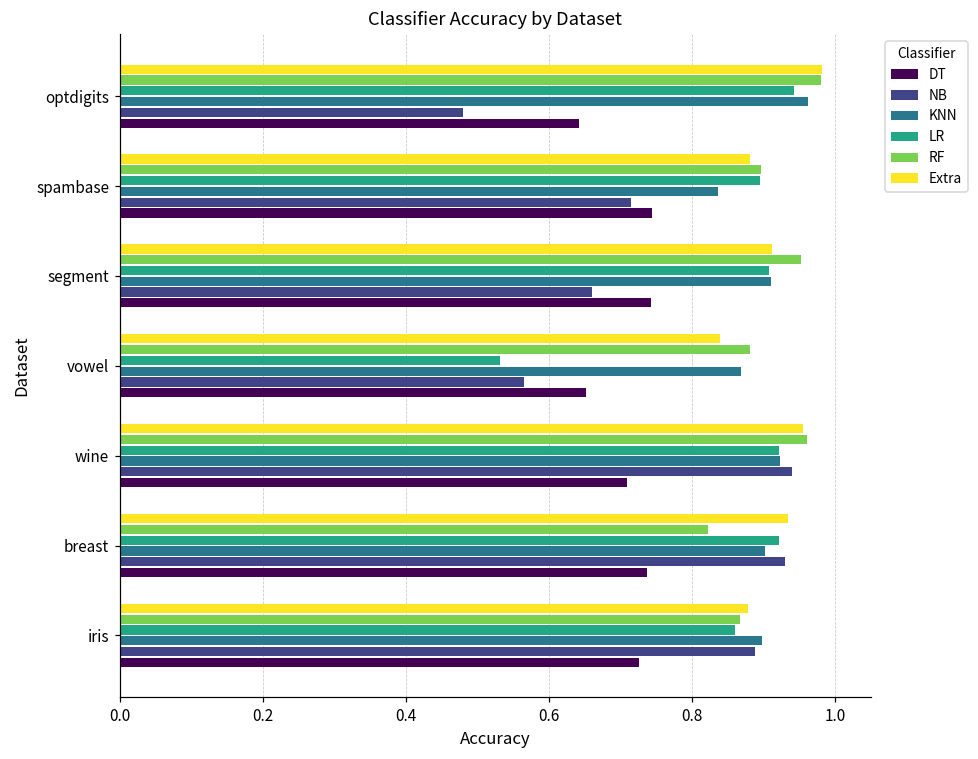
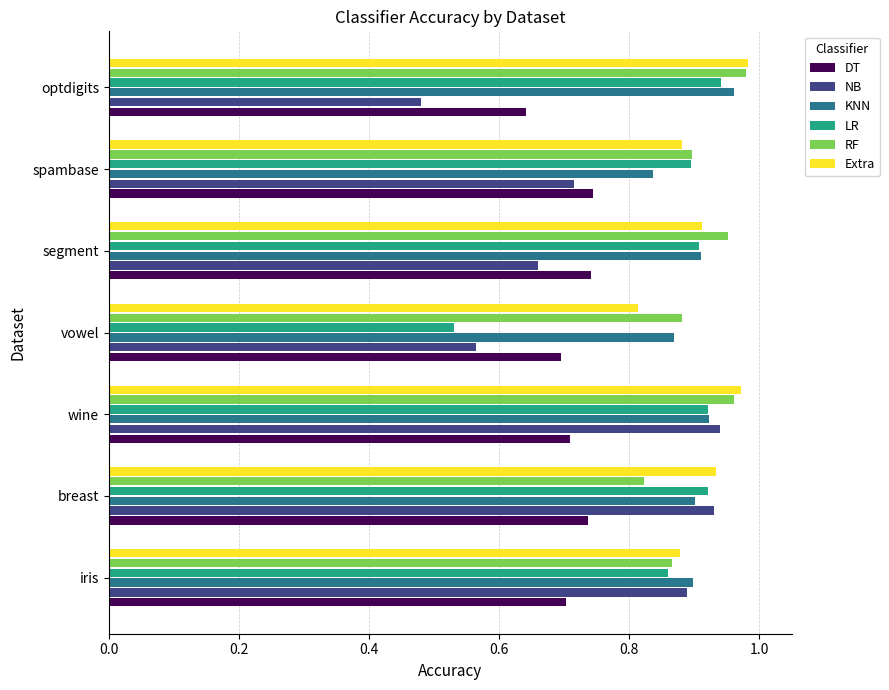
  {
    "DT": {
      "optdigits": 0.64,
      "spambase": 0.74,
      "segment": 0.74,
-     "vowel": 0.65,
+     "vowel": 0.70,
      "wine": 0.71,
      "breast": 0.74,
-     "iris": 0.73
+     "iris": 0.70
    },
    "RF": {
      "optdigits": 0.98,
      "spambase": 0.90,
      "segment": 0.95,
      "vowel": 0.88,
      "wine": 0.96,
      "breast": 0.82,
      "iris": 0.87
    },
    "Extra": {
      "optdigits": 0.98,
      "spambase": 0.88,
      "segment": 0.91,
-     "vowel": 0.84,
-     "wine": 0.96,
+     "vowel": 0.81,
+     "wine": 0.97,
      "breast": 0.93,
      "iris": 0.88
    }
  }
